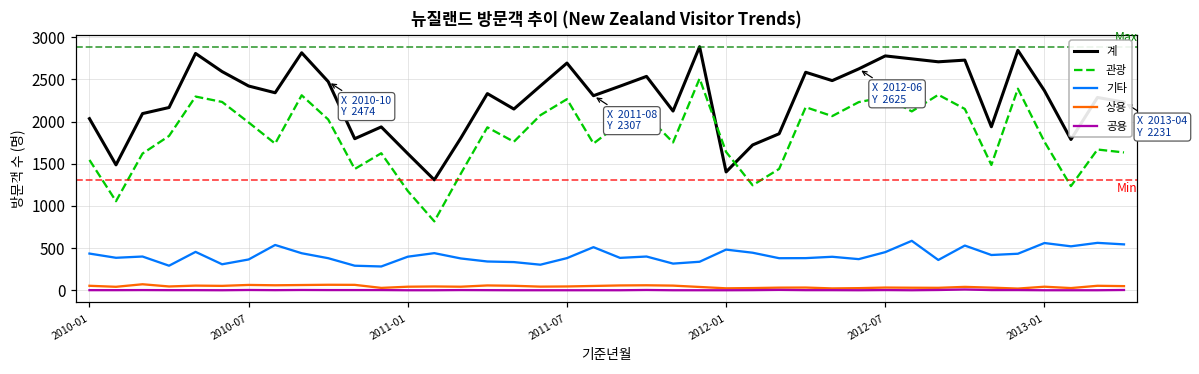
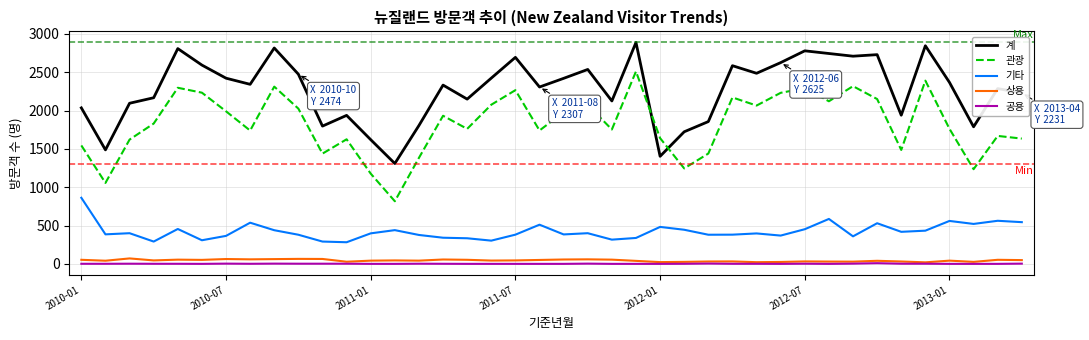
  {
    "계": {
      "2010-01": 2000,
      "2010-07": 2400,
      "2011-01": 1600,
      "2011-07": 2700,
      "2012-01": 1400,
      "2012-07": 2800,
      "2013-01": 2400
    },
    "관광": {
      "2010-01": 1500,
      "2010-07": 2000,
      "2011-01": 1200,
      "2011-07": 2300,
      "2012-01": 1600,
      "2013-01": 1800
    },
    "기타": {
-     "2010-01": 400,
+     "2010-01": 900,
      "2010-07": 400,
      "2011-01": 400,
      "2011-07": 400,
      "2012-01": 500,
      "2012-07": 500,
      "2013-01": 600
    },
    "상용": {
      "2010-01": 100,
      "2010-07": 100,
      "2011-01": 0,
      "2011-07": 0,
      "2013-01": 0
    },
    "공용": {
      "2010-01": 0,
      "2010-07": 0,
      "2011-01": 0,
      "2011-07": 0,
      "2013-01": 0
    }
  }
